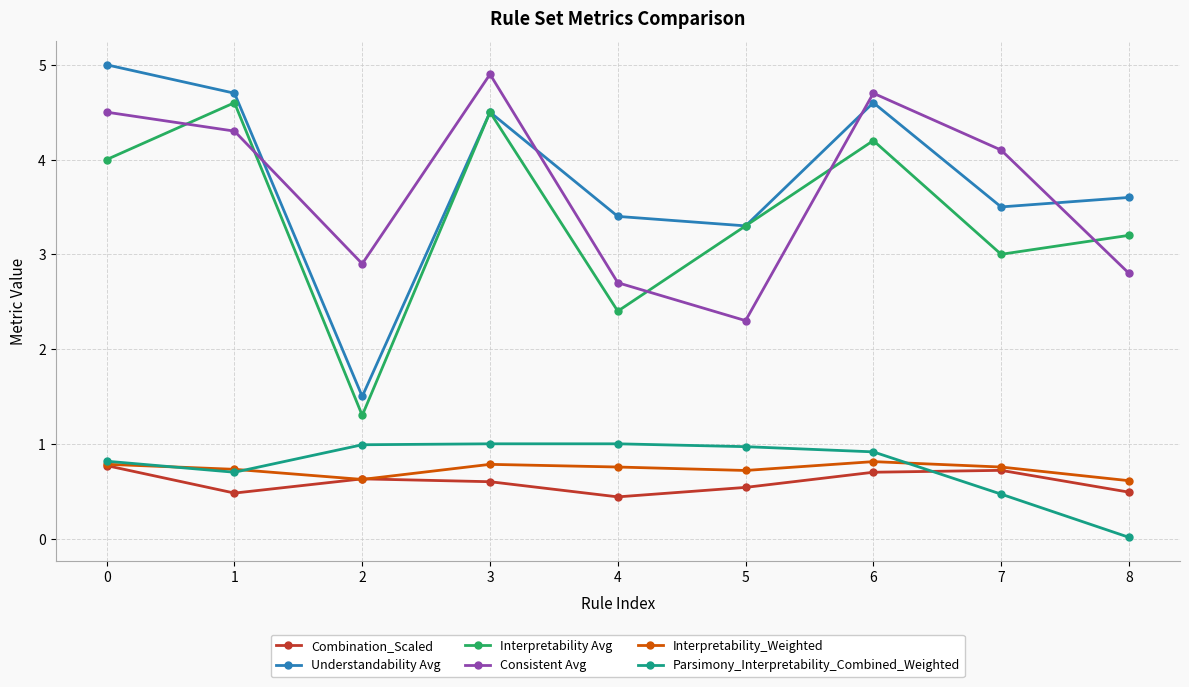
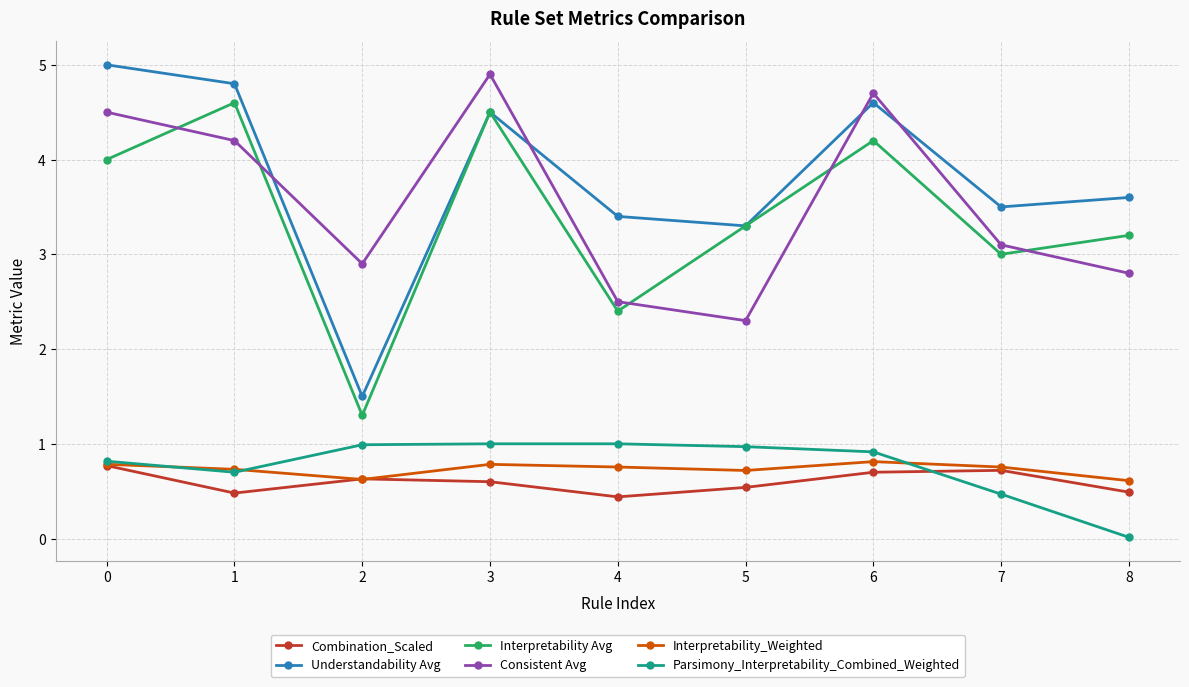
  {
    "Understandability Avg": {
      "0": 5.0,
-     "1": 4.7,
+     "1": 4.8,
      "2": 1.5,
      "4": 3.4,
      "6": 4.6,
      "7": 3.5,
      "8": 3.6
    },
    "Consistent Avg": {
      "0": 4.5,
-     "1": 4.3,
+     "1": 4.2,
      "2": 2.9,
      "3": 4.9,
-     "4": 2.7,
+     "4": 2.5,
      "5": 2.3,
      "6": 4.7,
-     "7": 4.1,
+     "7": 3.1,
      "8": 2.8
    }
  }
